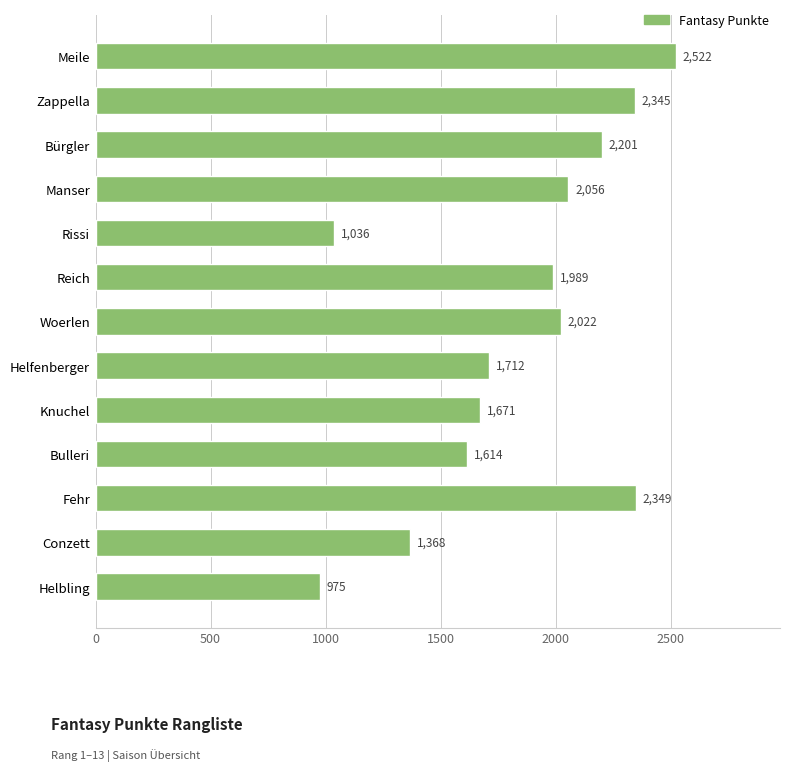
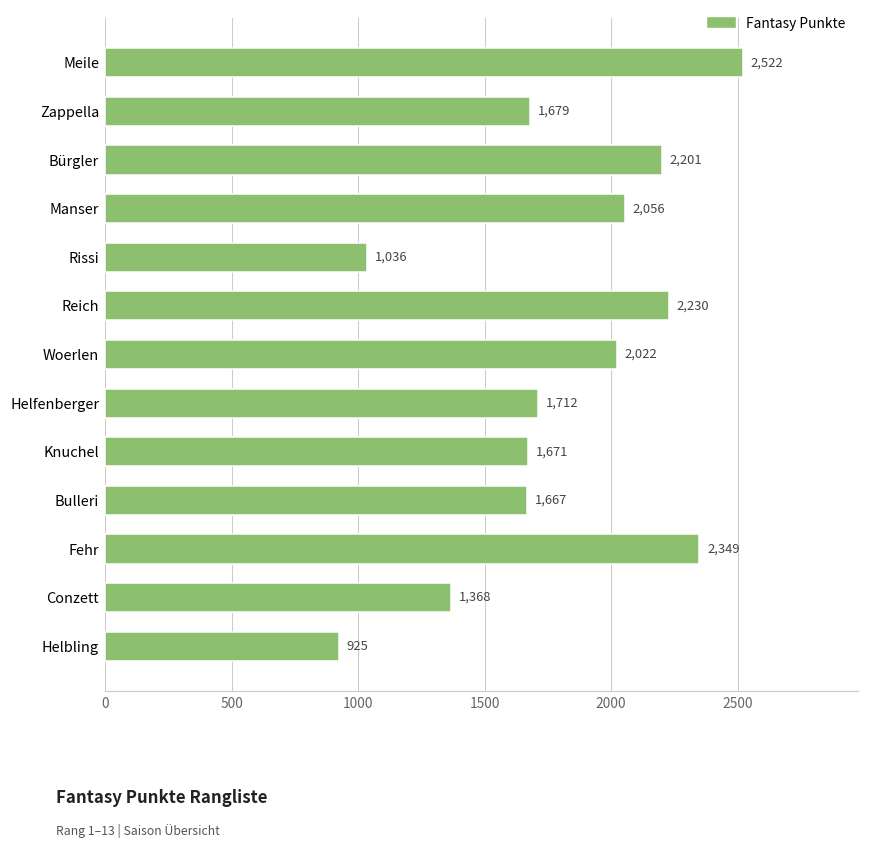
  {
    "Meile": "2,522",
-   "Zappella": "2,345",
+   "Zappella": "1,679",
    "Bürgler": "2,201",
    "Manser": "2,056",
    "Rissi": "1,036",
-   "Reich": "1,989",
+   "Reich": "2,230",
    "Woerlen": "2,022",
    "Helfenberger": "1,712",
    "Knuchel": "1,671",
-   "Bulleri": "1,614",
+   "Bulleri": "1,667",
    "Fehr": "2,349",
    "Conzett": "1,368",
-   "Helbling": "975"
+   "Helbling": "925"
  }
